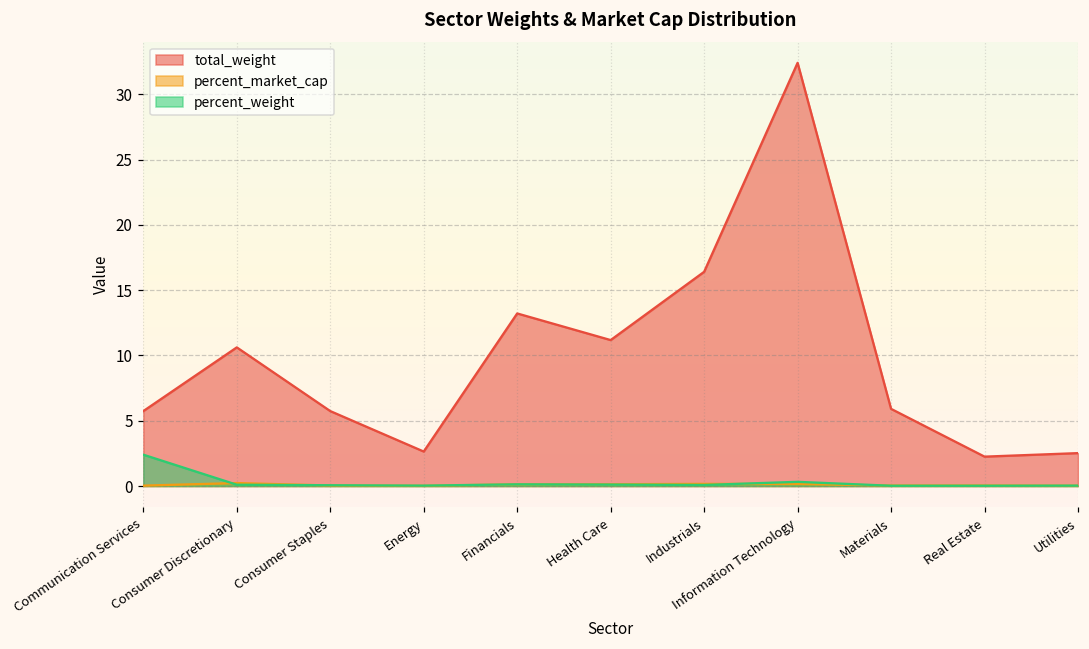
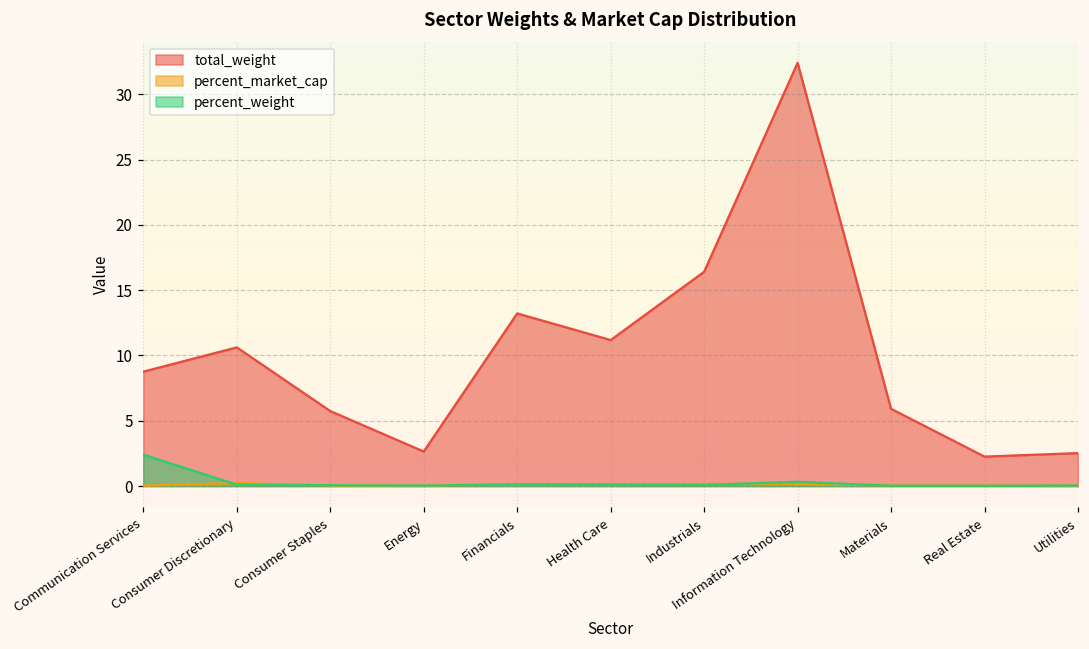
  {
    "total_weight": {
-     "Communication Services": 5.7,
+     "Communication Services": 8.8,
      "Consumer Discretionary": 10.6,
      "Consumer Staples": 5.7,
      "Energy": 2.6,
      "Financials": 13.2,
      "Health Care": 11.2,
      "Industrials": 16.4,
      "Information Technology": 32.4,
      "Materials": 5.9,
      "Real Estate": 2.3,
      "Utilities": 2.5
    },
    "percent_market_cap": {
      "Communication Services": 0.0
    },
    "percent_weight": {
      "Communication Services": 2.4
    }
  }
